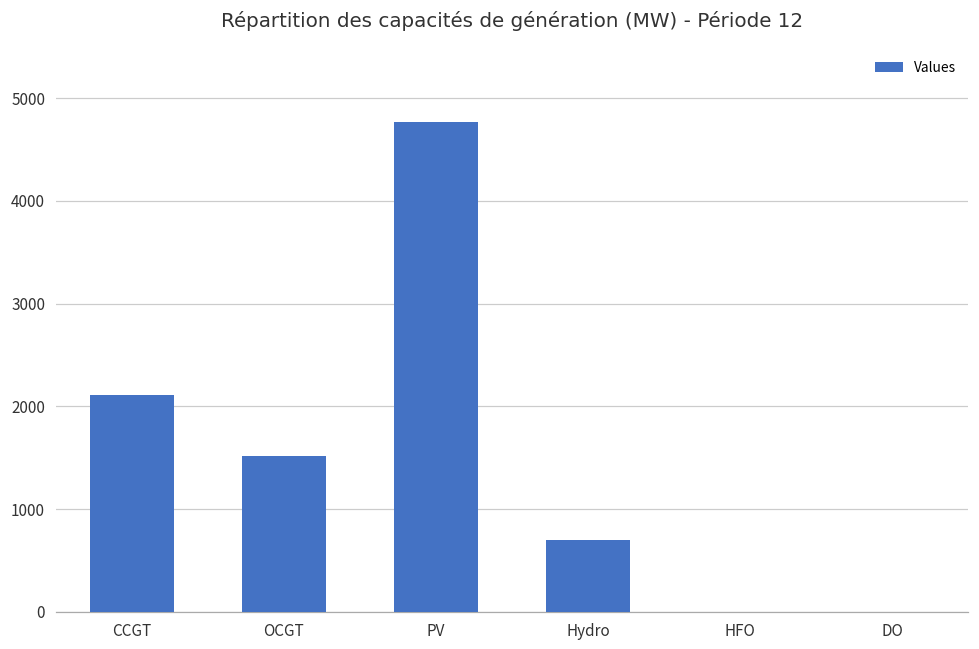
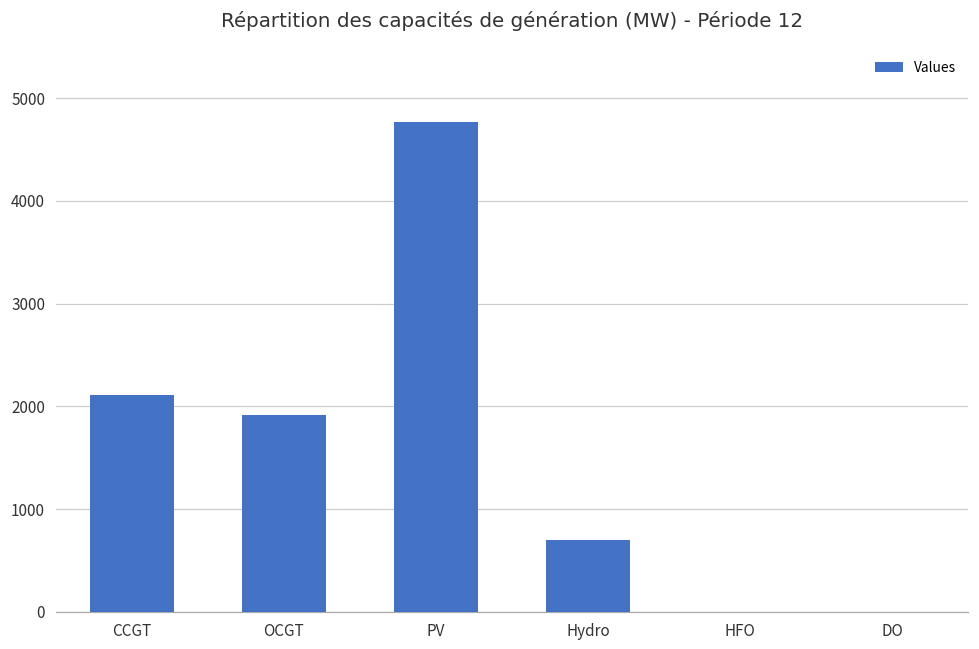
  {
    "CCGT": 2100,
-   "OCGT": 1500,
+   "OCGT": 1900,
    "PV": 4800,
    "Hydro": 700,
    "HFO": 0,
    "DO": 0
  }
